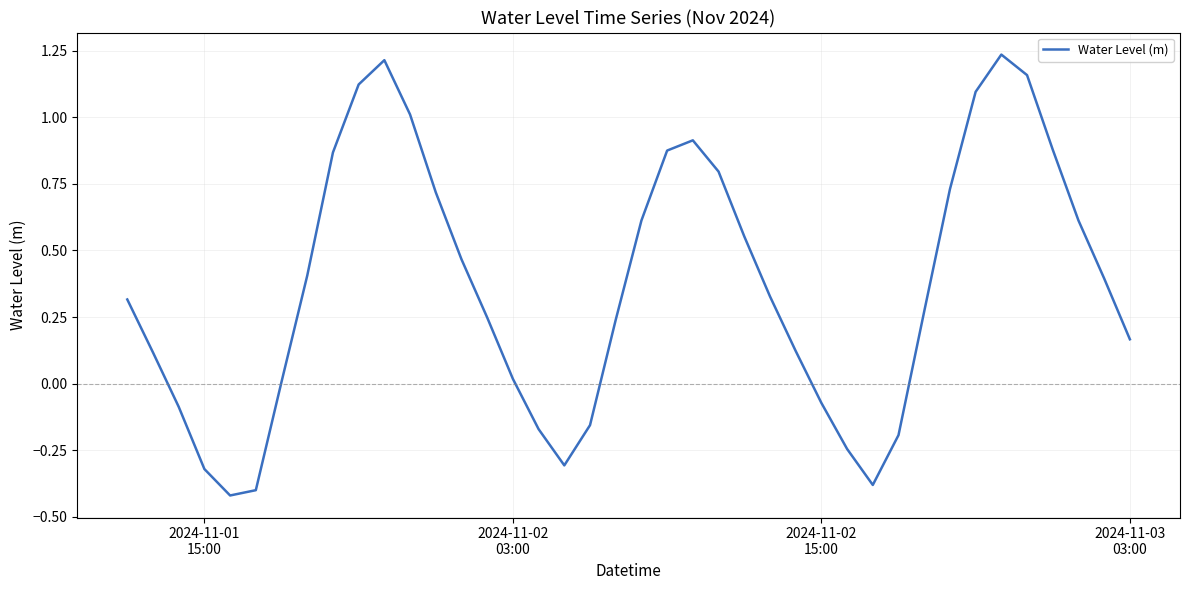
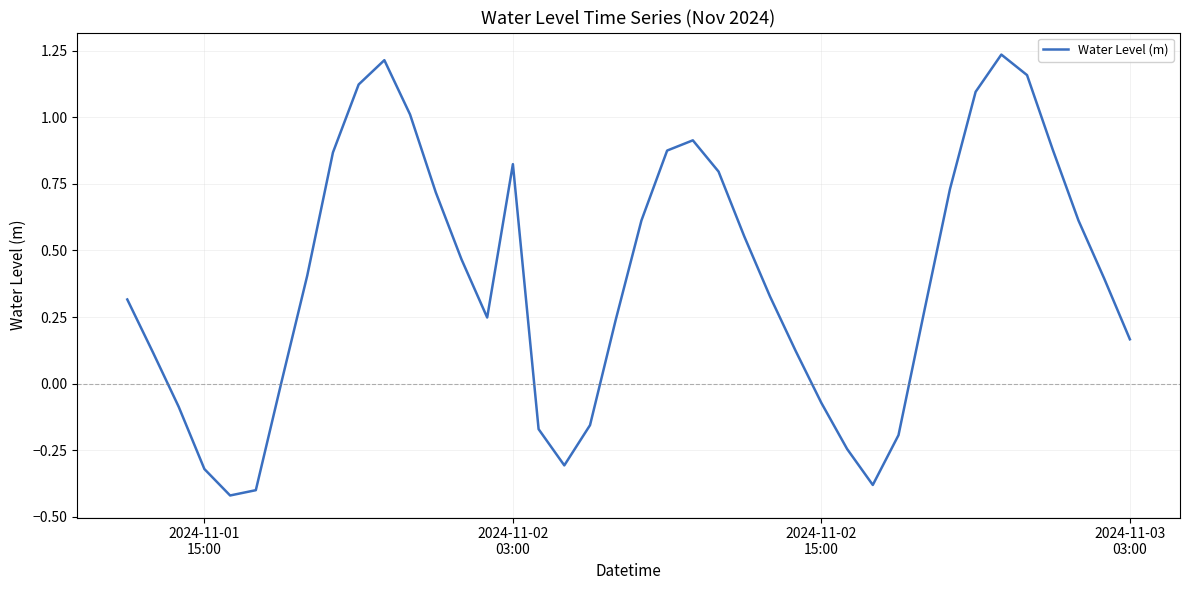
  {
    "2024-11-01 15:00": -0.32,
-   "2024-11-02 03:00": 0.02,
+   "2024-11-02 03:00": 0.82,
    "2024-11-02 15:00": -0.07,
    "2024-11-03 03:00": 0.17
  }
